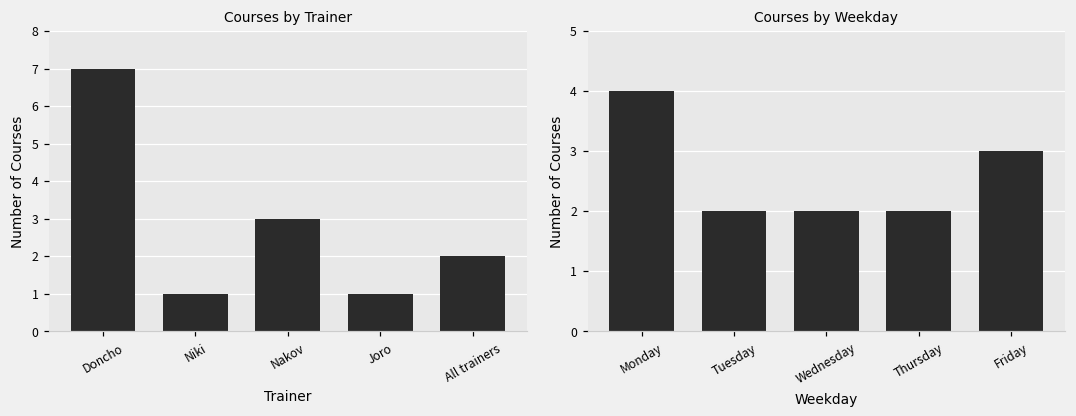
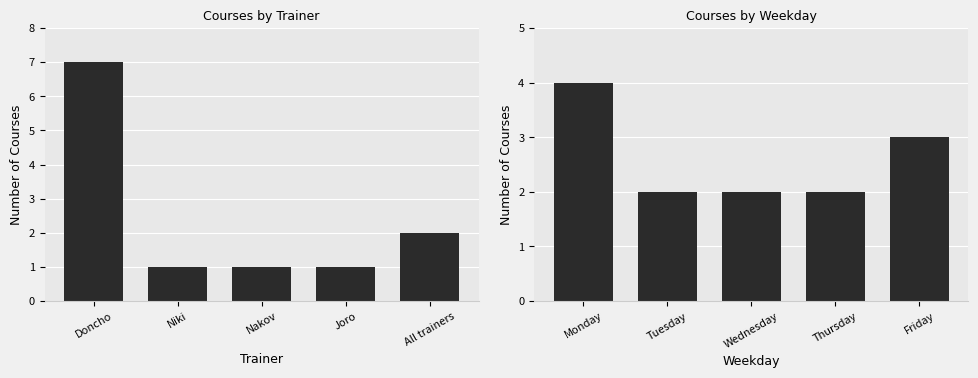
  {
    "Courses by Trainer": {
      "Doncho": 7,
      "Niki": 1,
-     "Nakov": 3,
+     "Nakov": 1,
      "Joro": 1,
      "All trainers": 2
    },
    "Courses by Weekday": {
      "Monday": 4.0,
      "Tuesday": 2.0,
      "Wednesday": 2.0,
      "Thursday": 2.0,
      "Friday": 3.0
    }
  }
